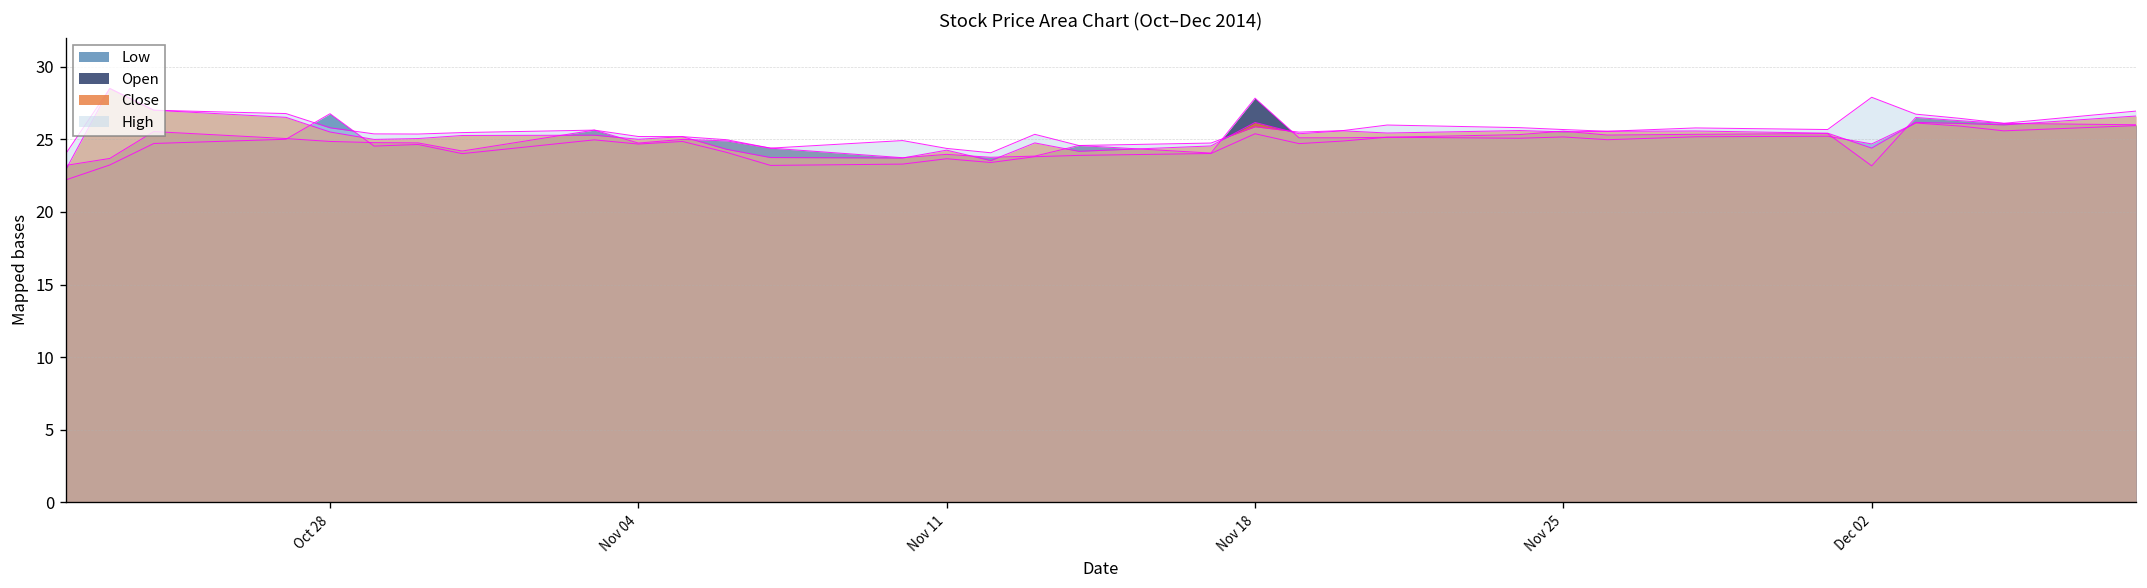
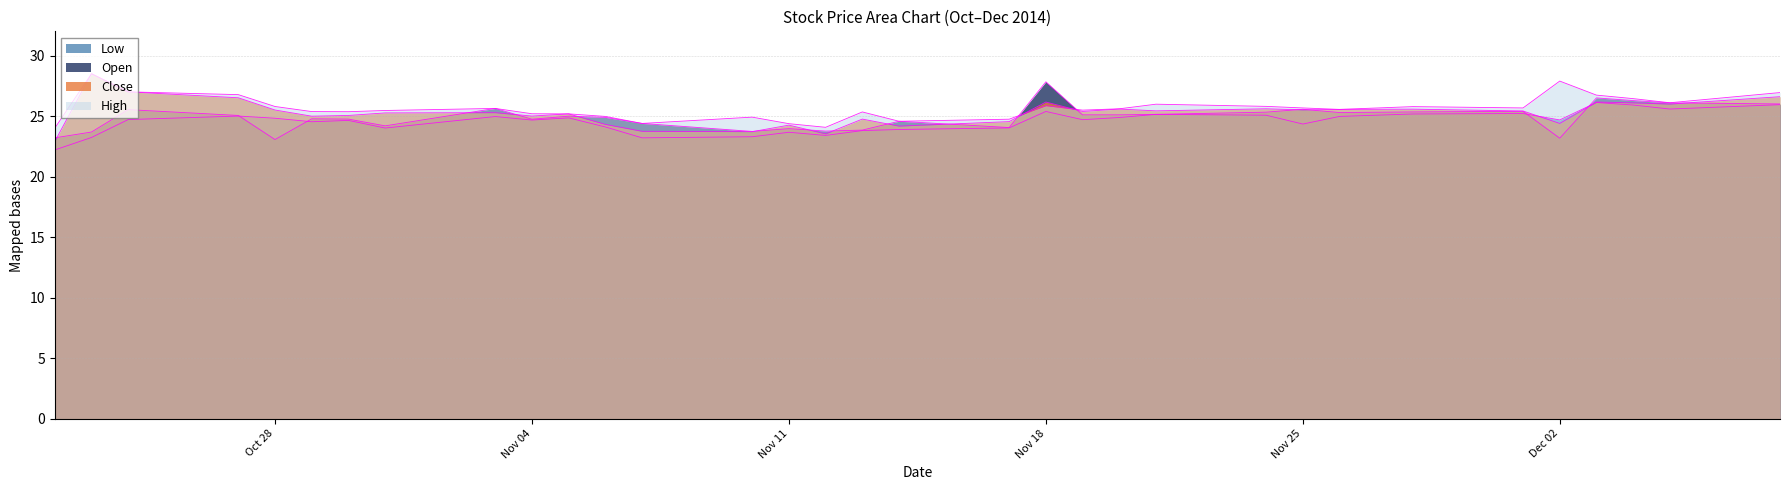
  {
    "Low": {
-     "Oct 28": 26.8,
+     "Oct 28": 24.8,
      "Nov 11": 23.7,
      "Nov 18": 25.4,
-     "Nov 25": 25.2,
+     "Nov 25": 24.3,
      "Dec 02": 24.7
    },
    "Open": {
-     "Oct 28": 24.9,
+     "Oct 28": 23.1,
      "Nov 11": 24.0,
      "Nov 18": 27.8,
      "Dec 02": 23.2
    },
    "Close": {
      "Oct 28": 25.5,
      "Nov 18": 26.2,
      "Dec 02": 24.4
    },
    "High": {
      "Oct 28": 25.8,
      "Nov 18": 25.9,
      "Dec 02": 27.9
    }
  }
